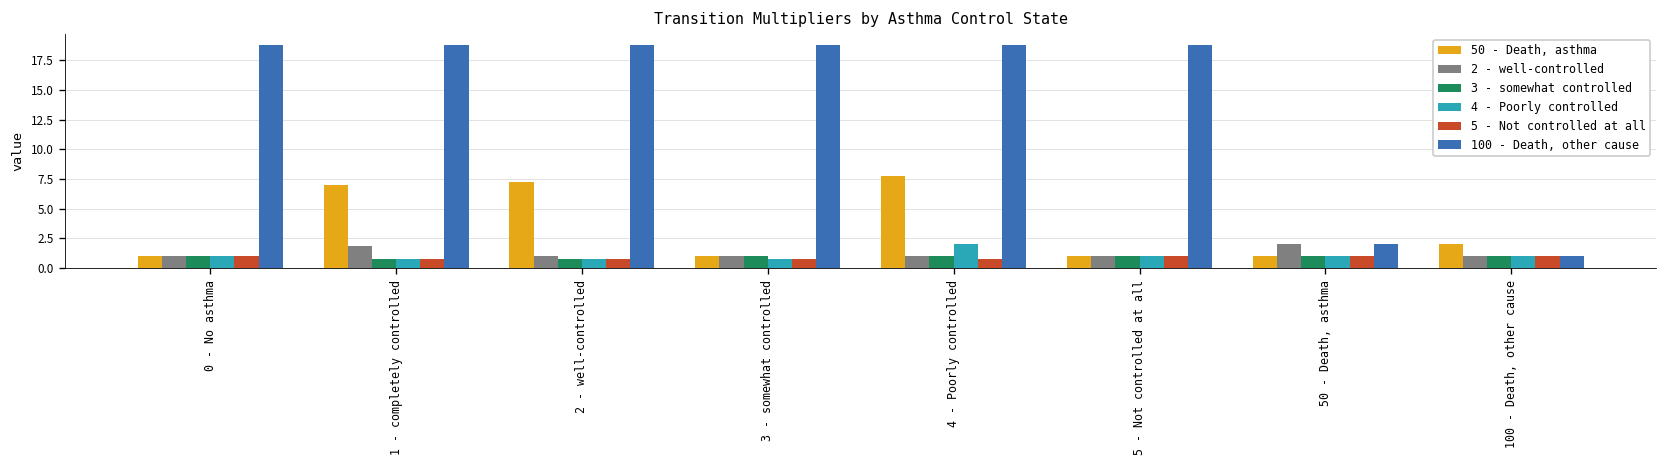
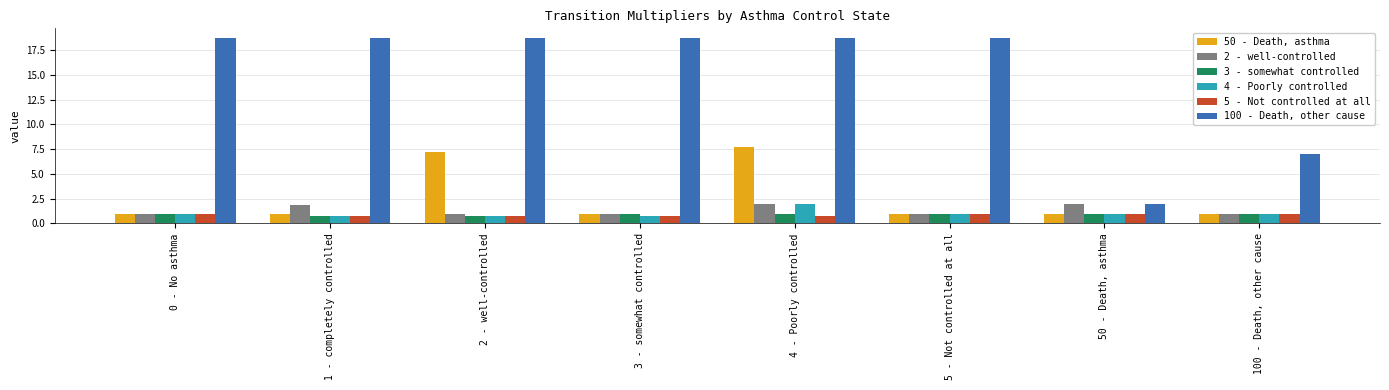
  {
    "50 - Death, asthma": {
      "0 - No asthma": 1,
-     "1 - completely controlled": 7,
+     "1 - completely controlled": 1,
      "2 - well-controlled": 7,
      "3 - somewhat controlled": 1,
      "4 - Poorly controlled": 8,
      "5 - Not controlled at all": 1,
      "50 - Death, asthma": 1,
-     "100 - Death, other cause": 2
+     "100 - Death, other cause": 1
    },
    "2 - well-controlled": {
      "0 - No asthma": 1,
      "1 - completely controlled": 2,
      "2 - well-controlled": 1,
      "3 - somewhat controlled": 1,
-     "4 - Poorly controlled": 1,
+     "4 - Poorly controlled": 2,
      "5 - Not controlled at all": 1,
      "50 - Death, asthma": 2,
      "100 - Death, other cause": 1
    },
    "3 - somewhat controlled": {
      "0 - No asthma": 1,
      "1 - completely controlled": 1,
      "2 - well-controlled": 1,
      "3 - somewhat controlled": 1,
      "4 - Poorly controlled": 1,
      "5 - Not controlled at all": 1,
      "50 - Death, asthma": 1,
      "100 - Death, other cause": 1
    },
    "4 - Poorly controlled": {
      "0 - No asthma": 1,
      "1 - completely controlled": 1,
      "2 - well-controlled": 1,
      "3 - somewhat controlled": 1,
      "4 - Poorly controlled": 2,
      "5 - Not controlled at all": 1,
      "50 - Death, asthma": 1,
      "100 - Death, other cause": 1
    },
    "5 - Not controlled at all": {
      "0 - No asthma": 1,
      "1 - completely controlled": 1,
      "2 - well-controlled": 1,
      "3 - somewhat controlled": 1,
      "4 - Poorly controlled": 1,
      "5 - Not controlled at all": 1,
      "50 - Death, asthma": 1,
      "100 - Death, other cause": 1
    },
    "100 - Death, other cause": {
      "0 - No asthma": 19,
      "1 - completely controlled": 19,
      "2 - well-controlled": 19,
      "3 - somewhat controlled": 19,
      "4 - Poorly controlled": 19,
      "5 - Not controlled at all": 19,
      "50 - Death, asthma": 2,
-     "100 - Death, other cause": 1
+     "100 - Death, other cause": 7
    }
  }
